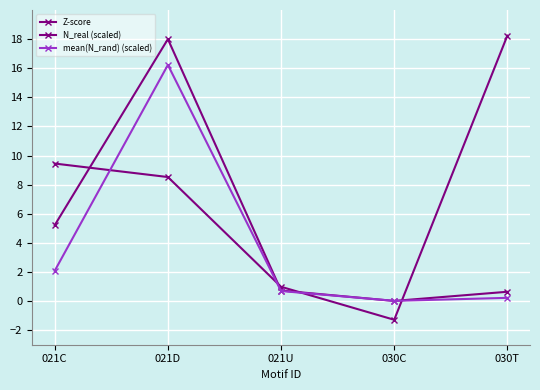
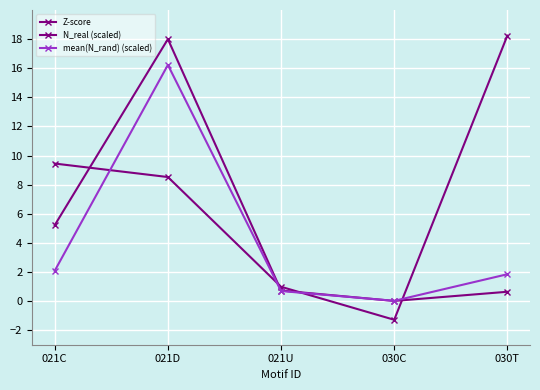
  {
    "mean(N_rand) (scaled)": {
      "021C": 2.1,
      "021D": 16.2,
-     "030T": 0.2
+     "030T": 1.8
    }
  }
